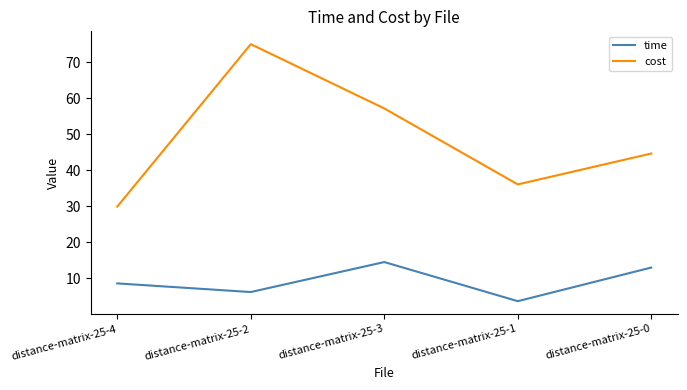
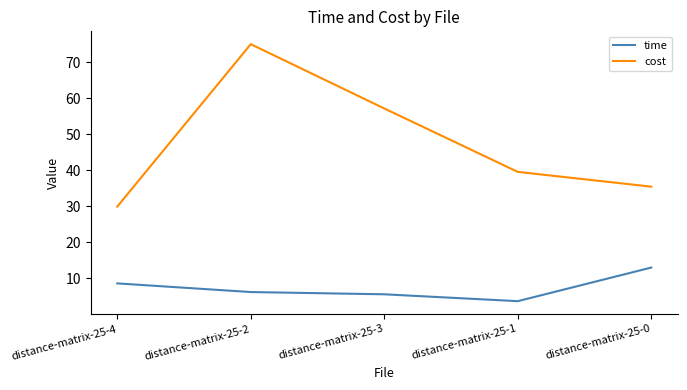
  {
    "time": {
      "distance-matrix-25-4": 9,
      "distance-matrix-25-2": 6,
-     "distance-matrix-25-3": 14,
+     "distance-matrix-25-3": 5,
      "distance-matrix-25-1": 4,
      "distance-matrix-25-0": 13
    },
    "cost": {
      "distance-matrix-25-4": 30,
      "distance-matrix-25-2": 75,
      "distance-matrix-25-3": 57,
-     "distance-matrix-25-1": 36,
-     "distance-matrix-25-0": 45
+     "distance-matrix-25-1": 40,
+     "distance-matrix-25-0": 35
    }
  }
